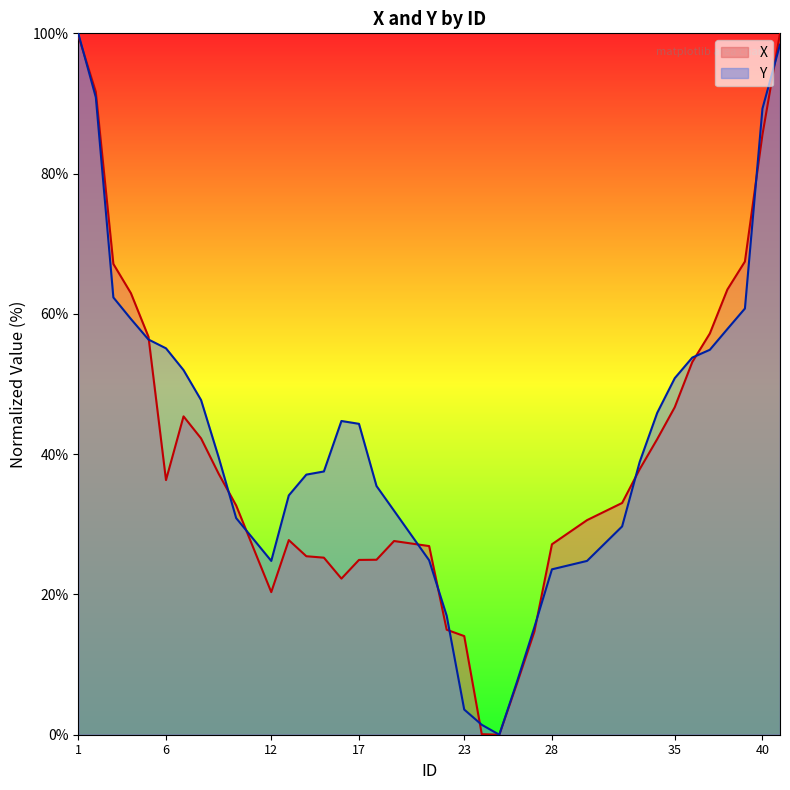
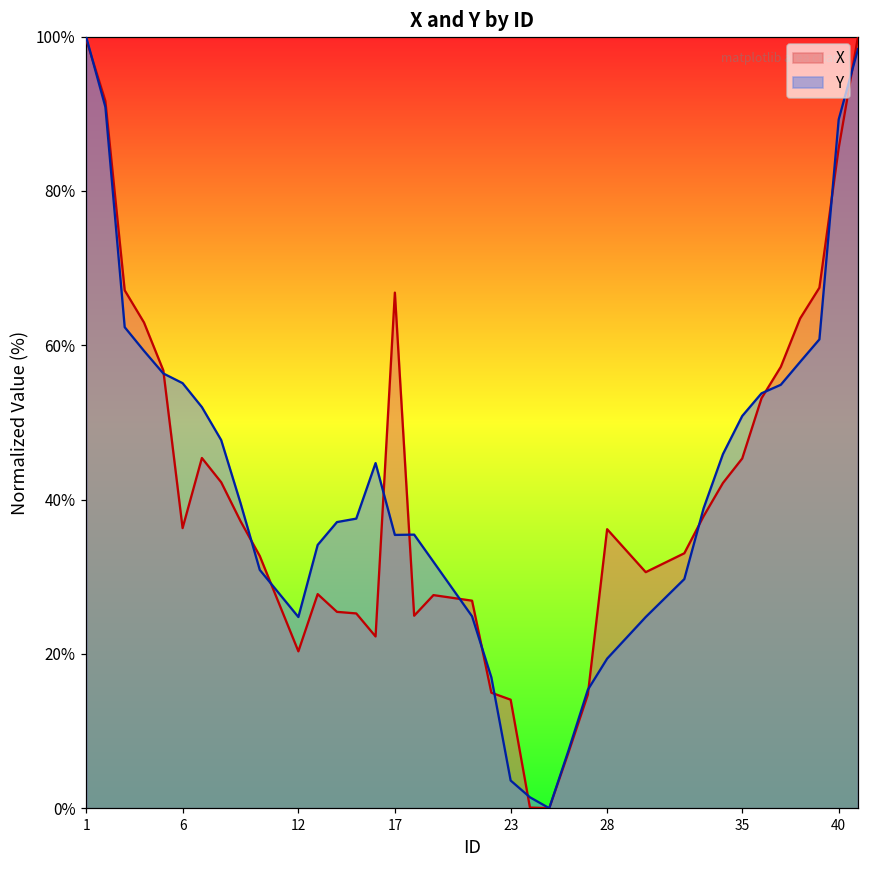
  {
    "X": {
      "6": "36%",
      "12": "20%",
-     "17": "25%",
+     "17": "67%",
      "23": "14%",
-     "28": "27%",
-     "35": "47%",
+     "28": "36%",
+     "35": "45%",
      "40": "86%"
    },
    "Y": {
      "6": "55%",
      "12": "25%",
-     "17": "44%",
+     "17": "35%",
      "23": "4%",
-     "28": "24%",
+     "28": "19%",
      "35": "51%",
      "40": "89%"
    }
  }
